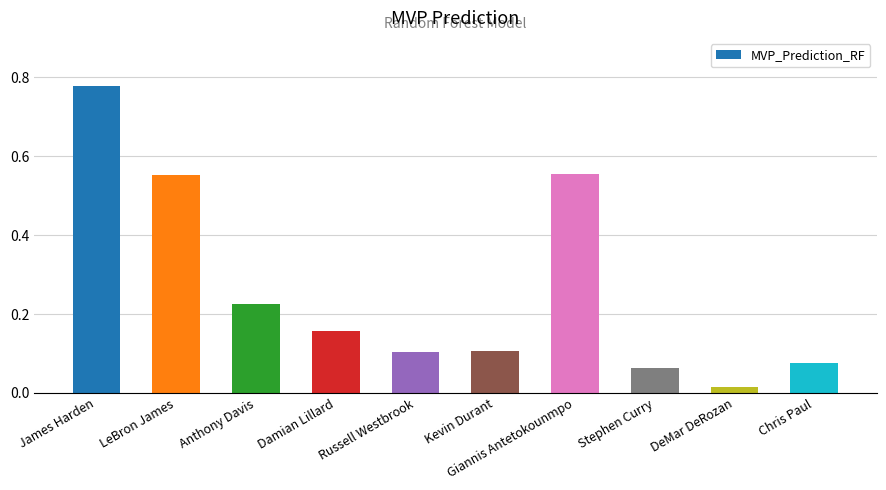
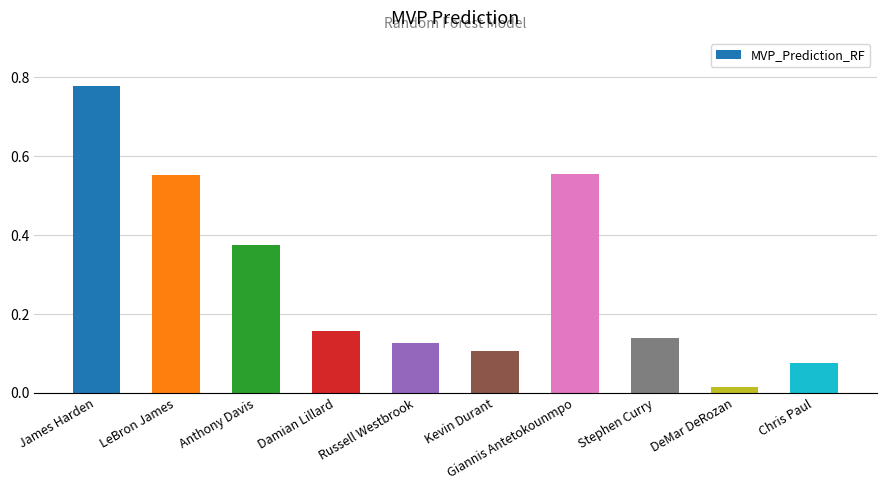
  {
    "James Harden": 0.78,
    "LeBron James": 0.55,
-   "Anthony Davis": 0.22,
+   "Anthony Davis": 0.37,
    "Damian Lillard": 0.16,
-   "Russell Westbrook": 0.10,
+   "Russell Westbrook": 0.13,
    "Kevin Durant": 0.11,
    "Giannis Antetokounmpo": 0.55,
-   "Stephen Curry": 0.06,
+   "Stephen Curry": 0.14,
    "DeMar DeRozan": 0.01,
    "Chris Paul": 0.08
  }
